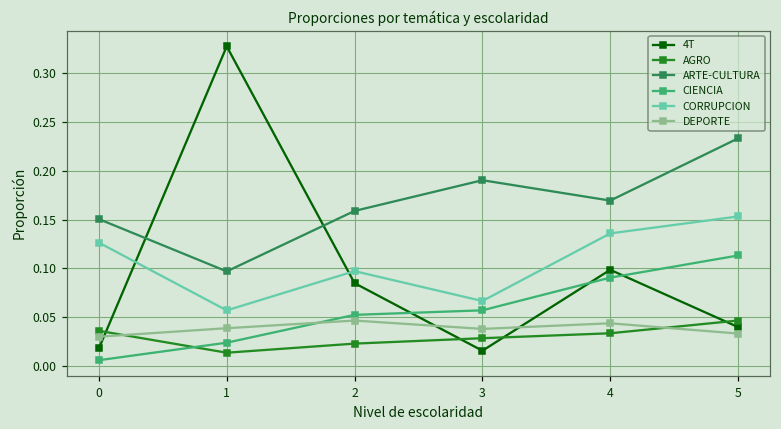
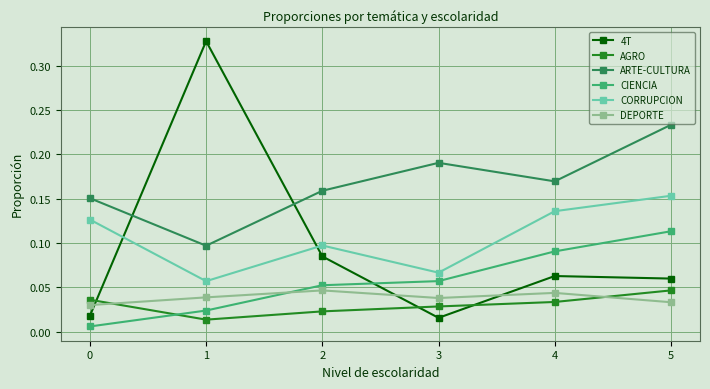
  {
    "4T": {
      "0": 0.02,
      "1": 0.33,
      "2": 0.08,
      "3": 0.02,
-     "4": 0.10,
-     "5": 0.04
+     "4": 0.06,
+     "5": 0.06
    }
  }
